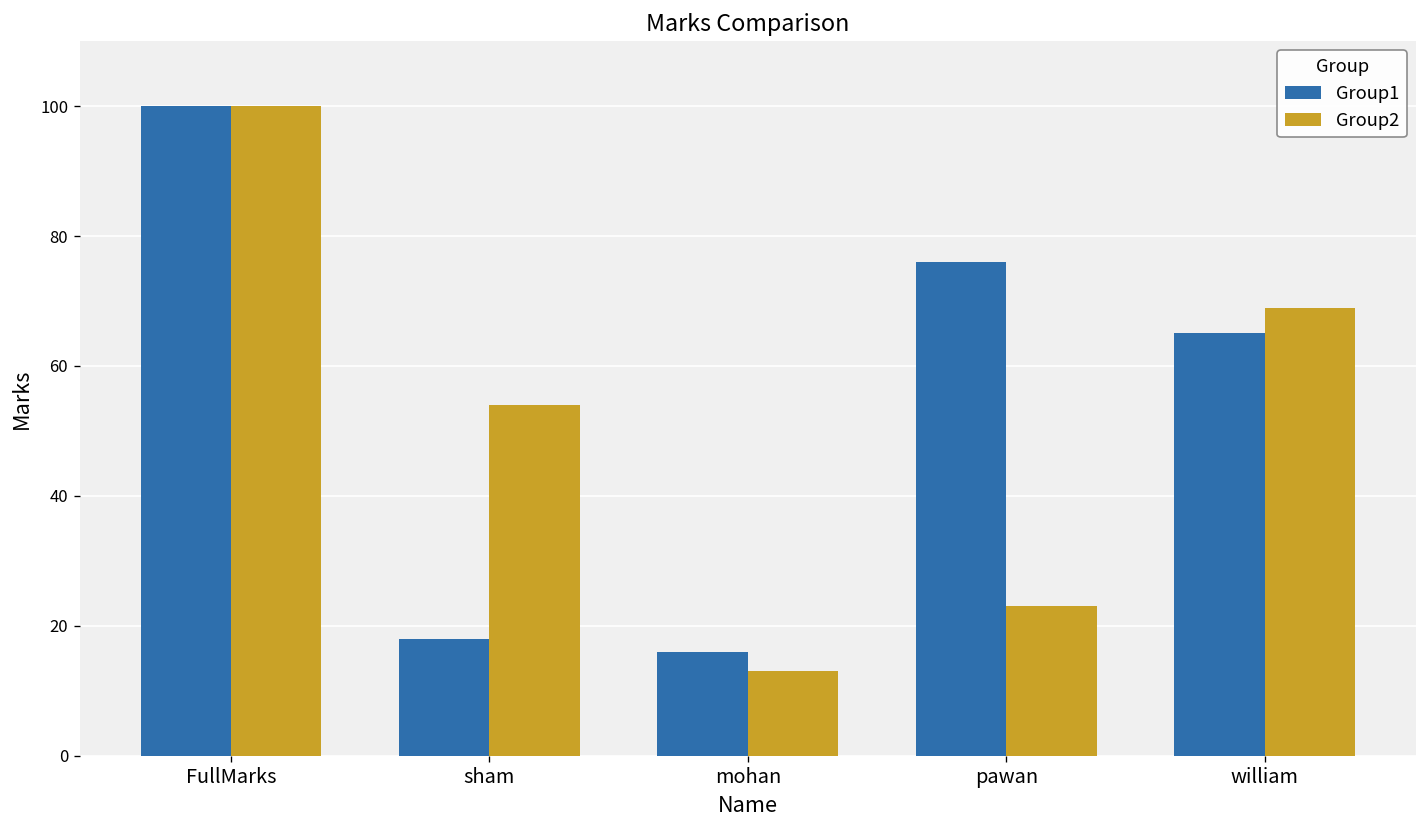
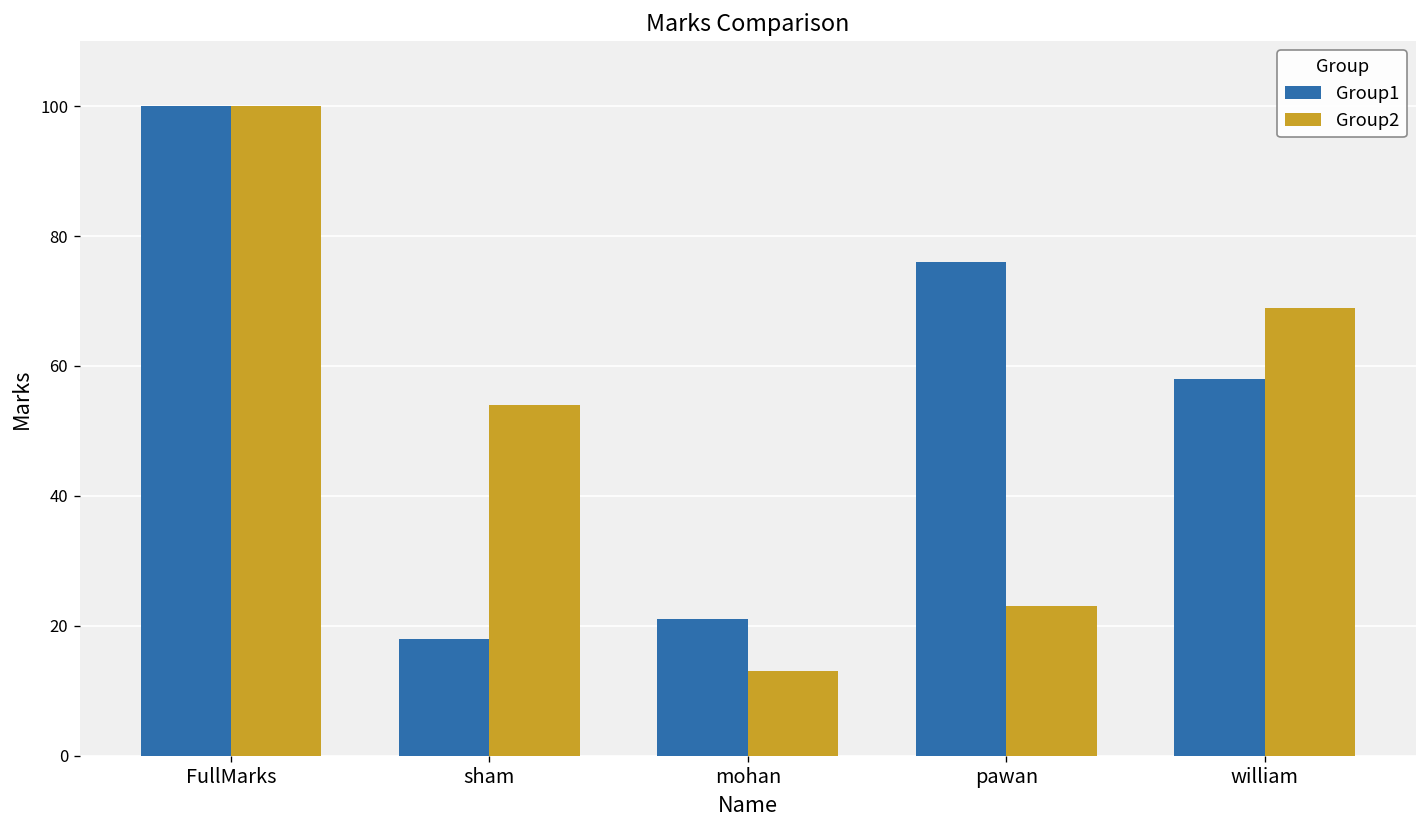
  {
    "Group1": {
      "FullMarks": 100,
      "sham": 18,
-     "mohan": 16,
+     "mohan": 21,
      "pawan": 76,
-     "william": 65
+     "william": 58
    },
    "Group2": {
      "FullMarks": 100,
      "sham": 54,
      "mohan": 13,
      "pawan": 23,
      "william": 69
    }
  }
